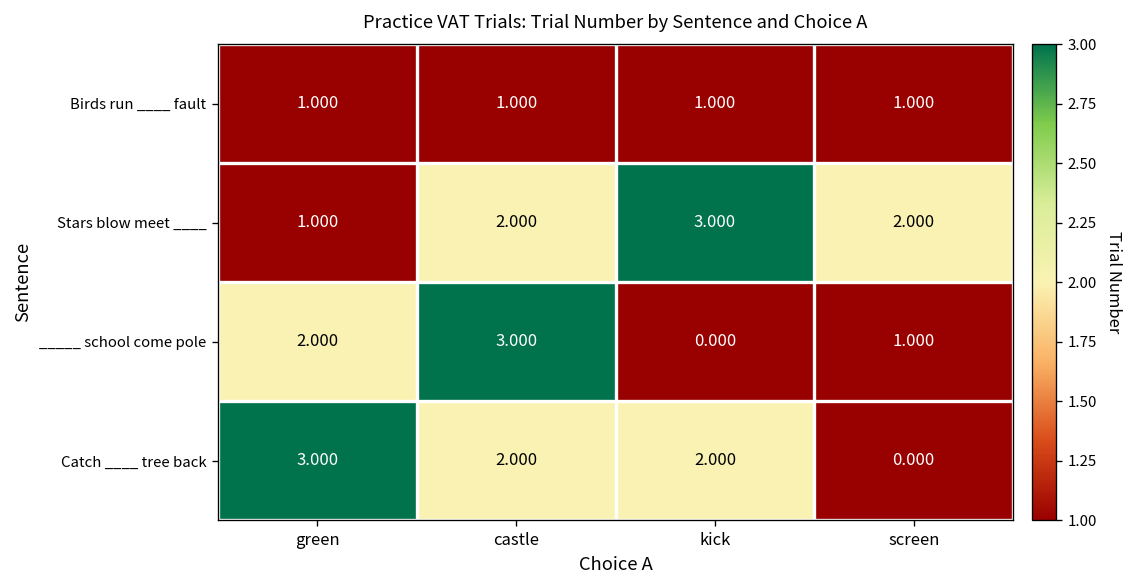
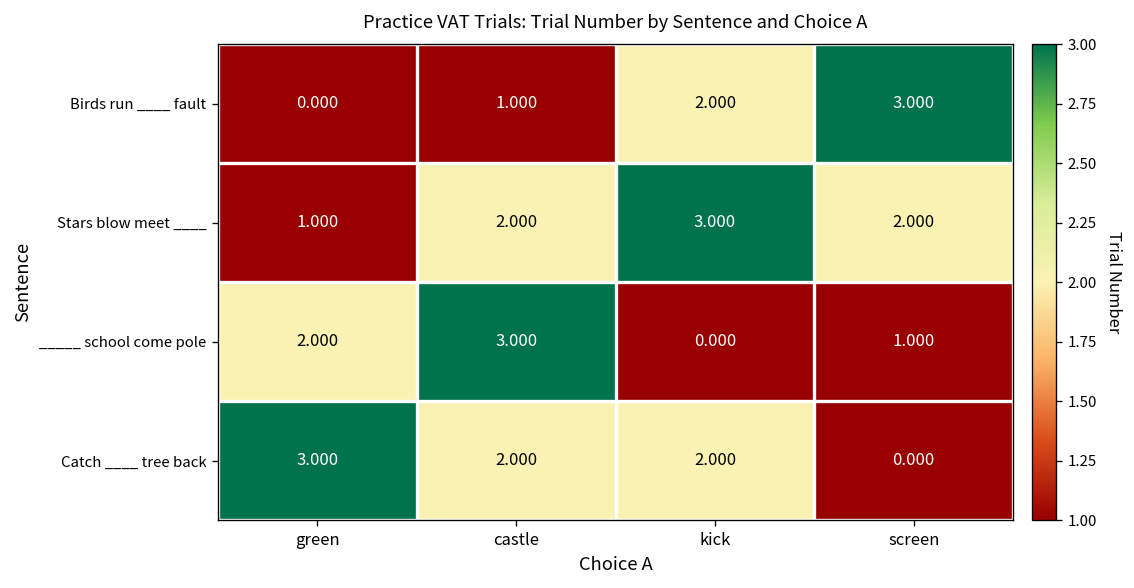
  {
    "Birds run ____ fault": {
-     "green": 1.000,
+     "green": 0.000,
      "castle": 1.000,
-     "kick": 1.000,
-     "screen": 1.000
+     "kick": 2.000,
+     "screen": 3.000
    },
    "Stars blow meet ____": {
      "green": 1.000,
      "castle": 2.000,
      "kick": 3.000,
      "screen": 2.000
    },
    "_____ school come pole": {
      "green": 2.000,
      "castle": 3.000,
      "kick": 0.000,
      "screen": 1.000
    },
    "Catch ____ tree back": {
      "green": 3.000,
      "castle": 2.000,
      "kick": 2.000,
      "screen": 0.000
    }
  }
